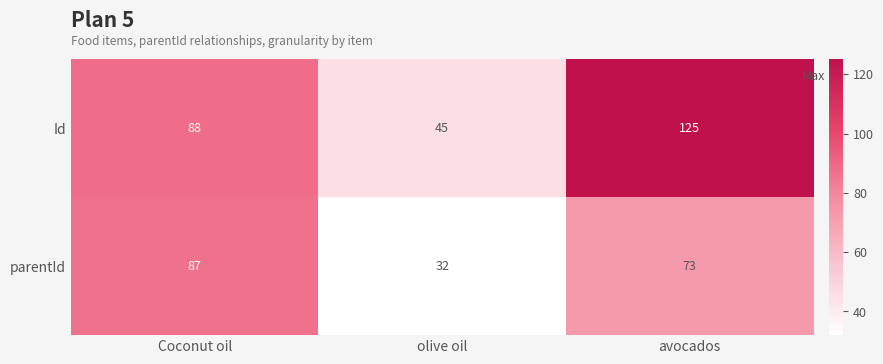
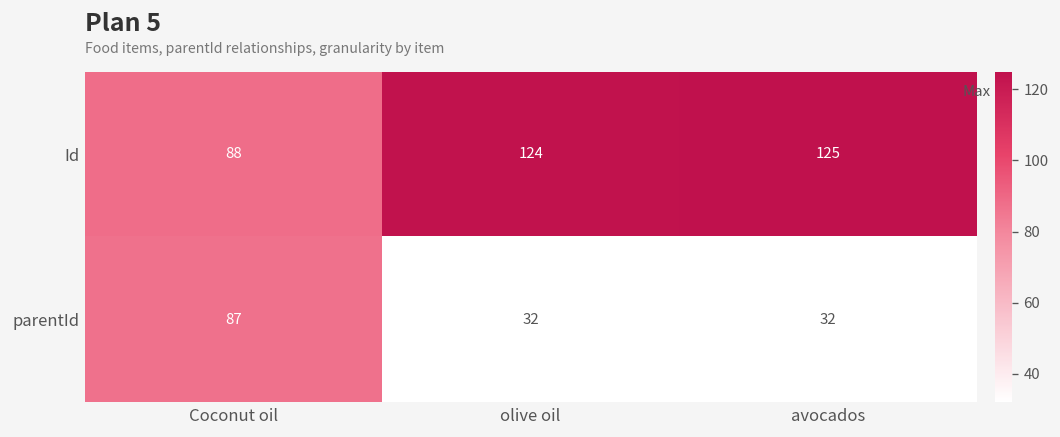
  {
    "Id": {
      "Coconut oil": 88,
-     "olive oil": 45
+     "olive oil": 124
    },
    "parentId": {
      "Coconut oil": 87,
      "olive oil": 32,
-     "avocados": 73
+     "avocados": 32
    }
  }
